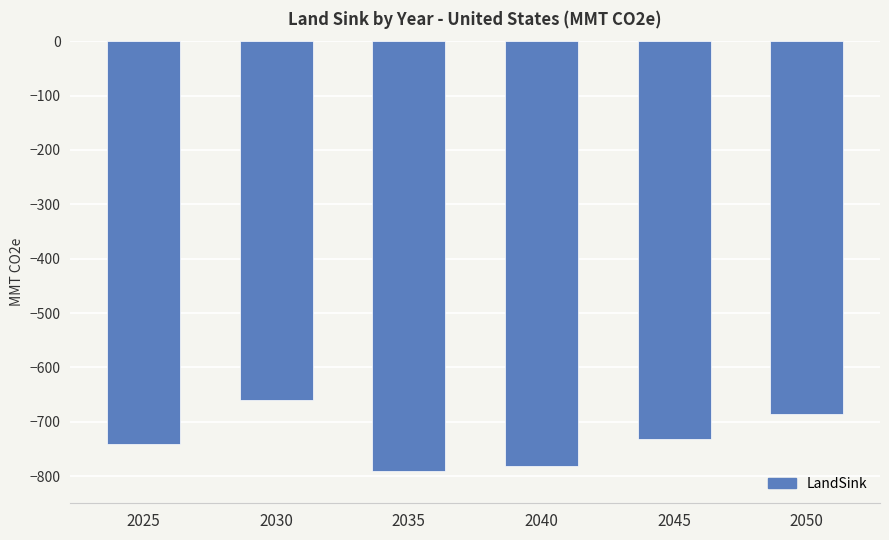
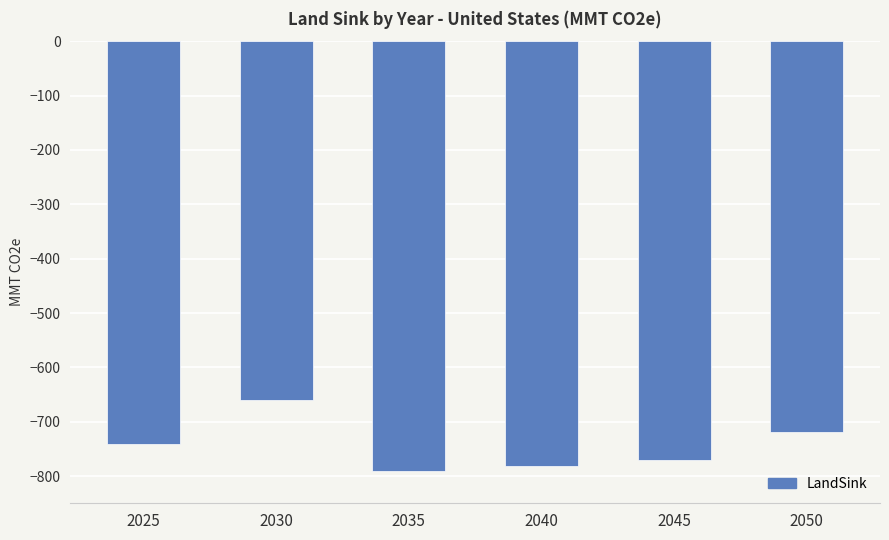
  {
    "2025": -740,
    "2030": -660,
    "2035": -790,
    "2040": -780,
-   "2045": -730,
-   "2050": -690
+   "2045": -770,
+   "2050": -720
  }
